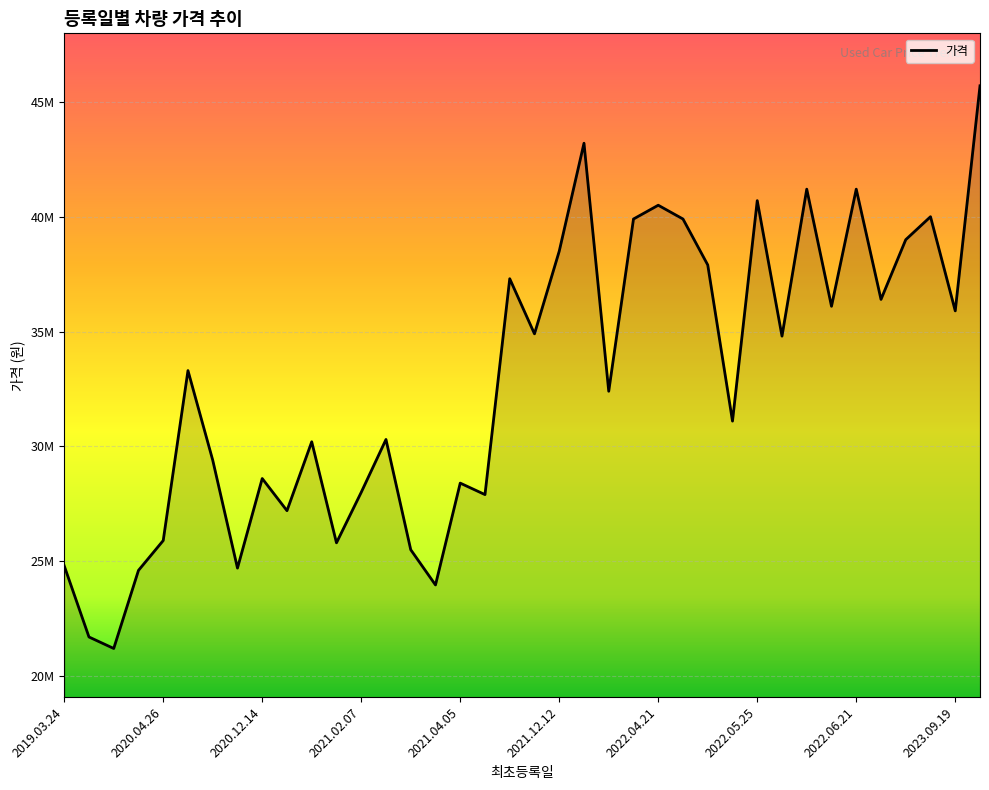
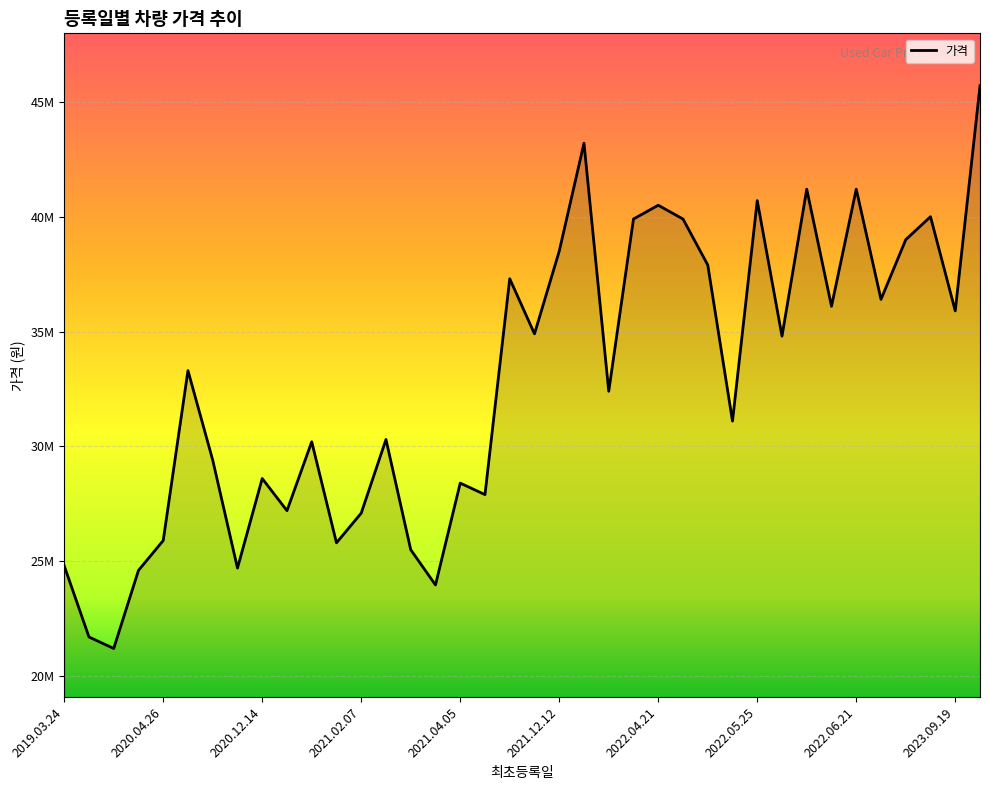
  {
    "2020.04.26": 25900000,
-   "2021.02.07": 28000000,
+   "2021.02.07": 27100000,
    "2021.04.05": 28400000,
    "2022.06.21": 41200000
  }
